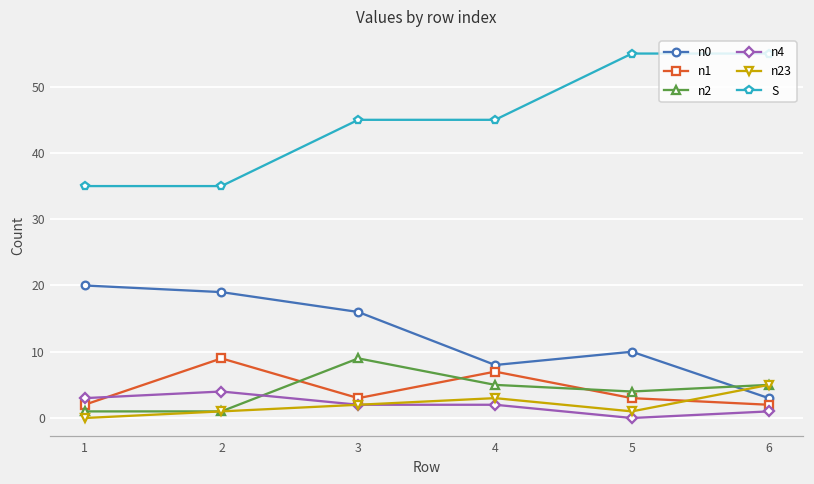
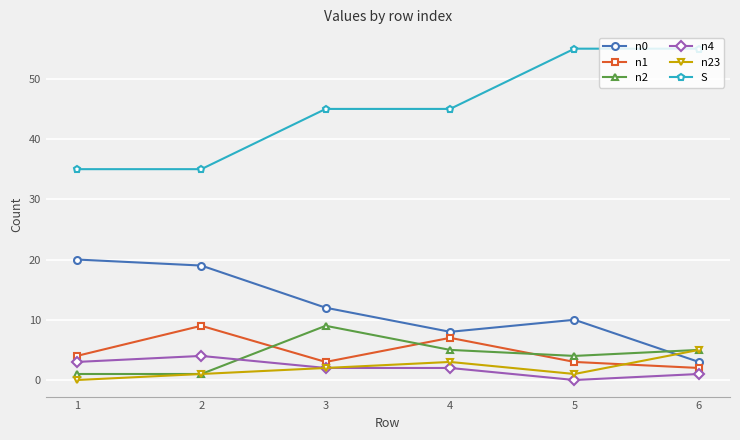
  {
    "n0": {
      "1": 20,
      "2": 19,
-     "3": 16,
+     "3": 12,
      "4": 8,
      "5": 10,
      "6": 3
    },
    "n1": {
-     "1": 2,
+     "1": 4,
      "2": 9,
      "3": 3,
      "4": 7,
      "5": 3,
      "6": 2
    },
    "n2": {
      "1": 1,
      "3": 9,
      "4": 5,
      "5": 4
    },
    "n4": {
      "1": 3,
      "2": 4,
      "4": 2,
      "5": 0,
      "6": 1
    },
    "n23": {
      "1": 0,
      "4": 3,
      "5": 1
    },
    "S": {
      "1": 35,
      "2": 35,
      "3": 45,
      "4": 45,
      "5": 55
    }
  }
